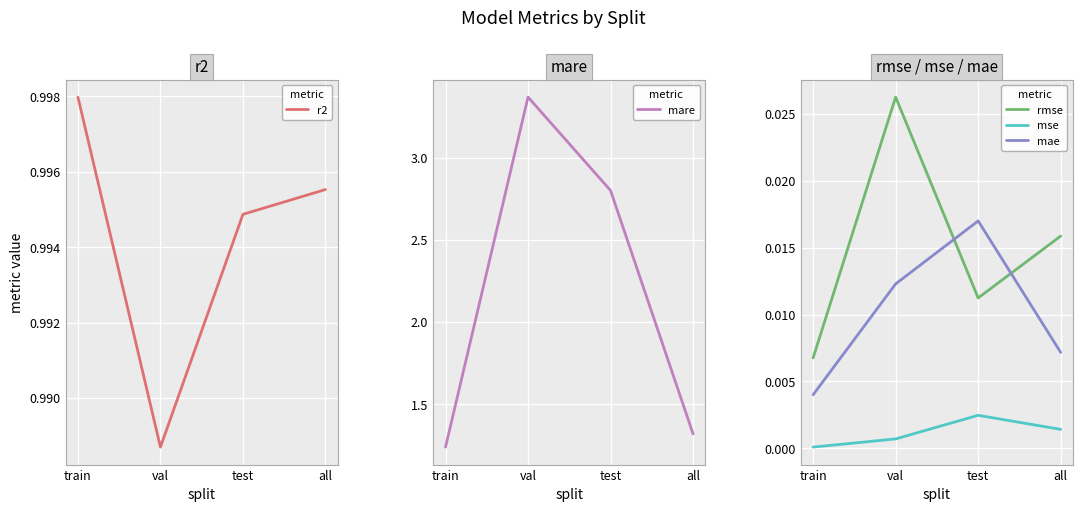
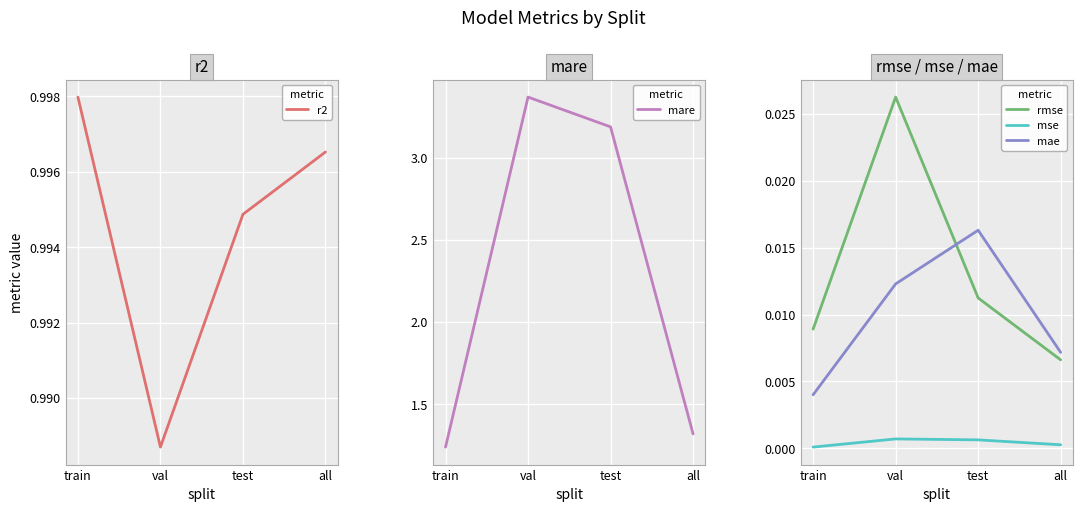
  {
    "r2": {
      "train": 0.9980,
      "val": 0.9887,
      "test": 0.9949,
-     "all": 0.9955
+     "all": 0.9965
    },
    "mare": {
      "train": 1.24,
      "val": 3.37,
-     "test": 2.80,
+     "test": 3.19,
      "all": 1.32
    },
    "rmse / mse / mae": {
      "rmse": {
-       "train": 0.0068,
+       "train": 0.0089,
        "val": 0.0263,
        "test": 0.0112,
-       "all": 0.0159
+       "all": 0.0066
      },
      "mse": {
        "train": 0.0001,
        "val": 0.0007,
-       "test": 0.0025,
-       "all": 0.0014
+       "test": 0.0006,
+       "all": 0.0003
      },
      "mae": {
        "train": 0.0040,
        "val": 0.0123,
-       "test": 0.0170,
+       "test": 0.0163,
        "all": 0.0072
      }
    }
  }
